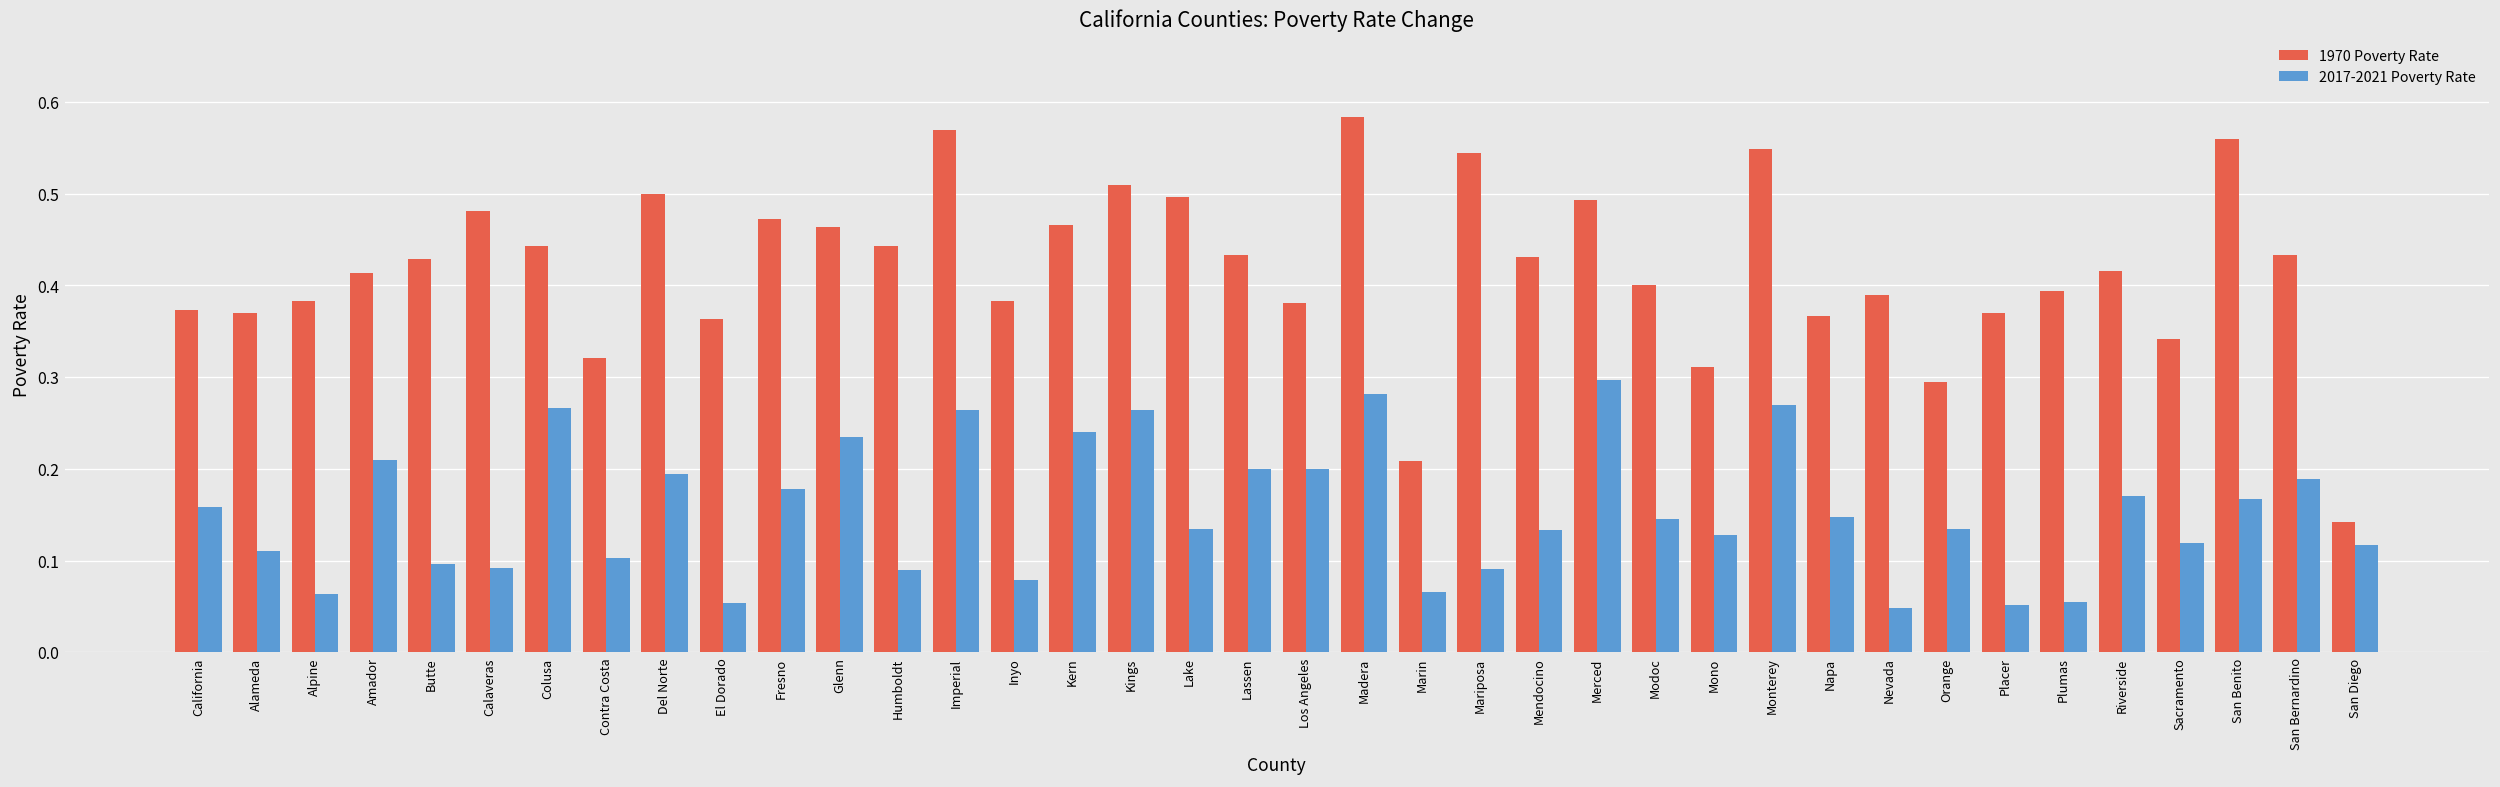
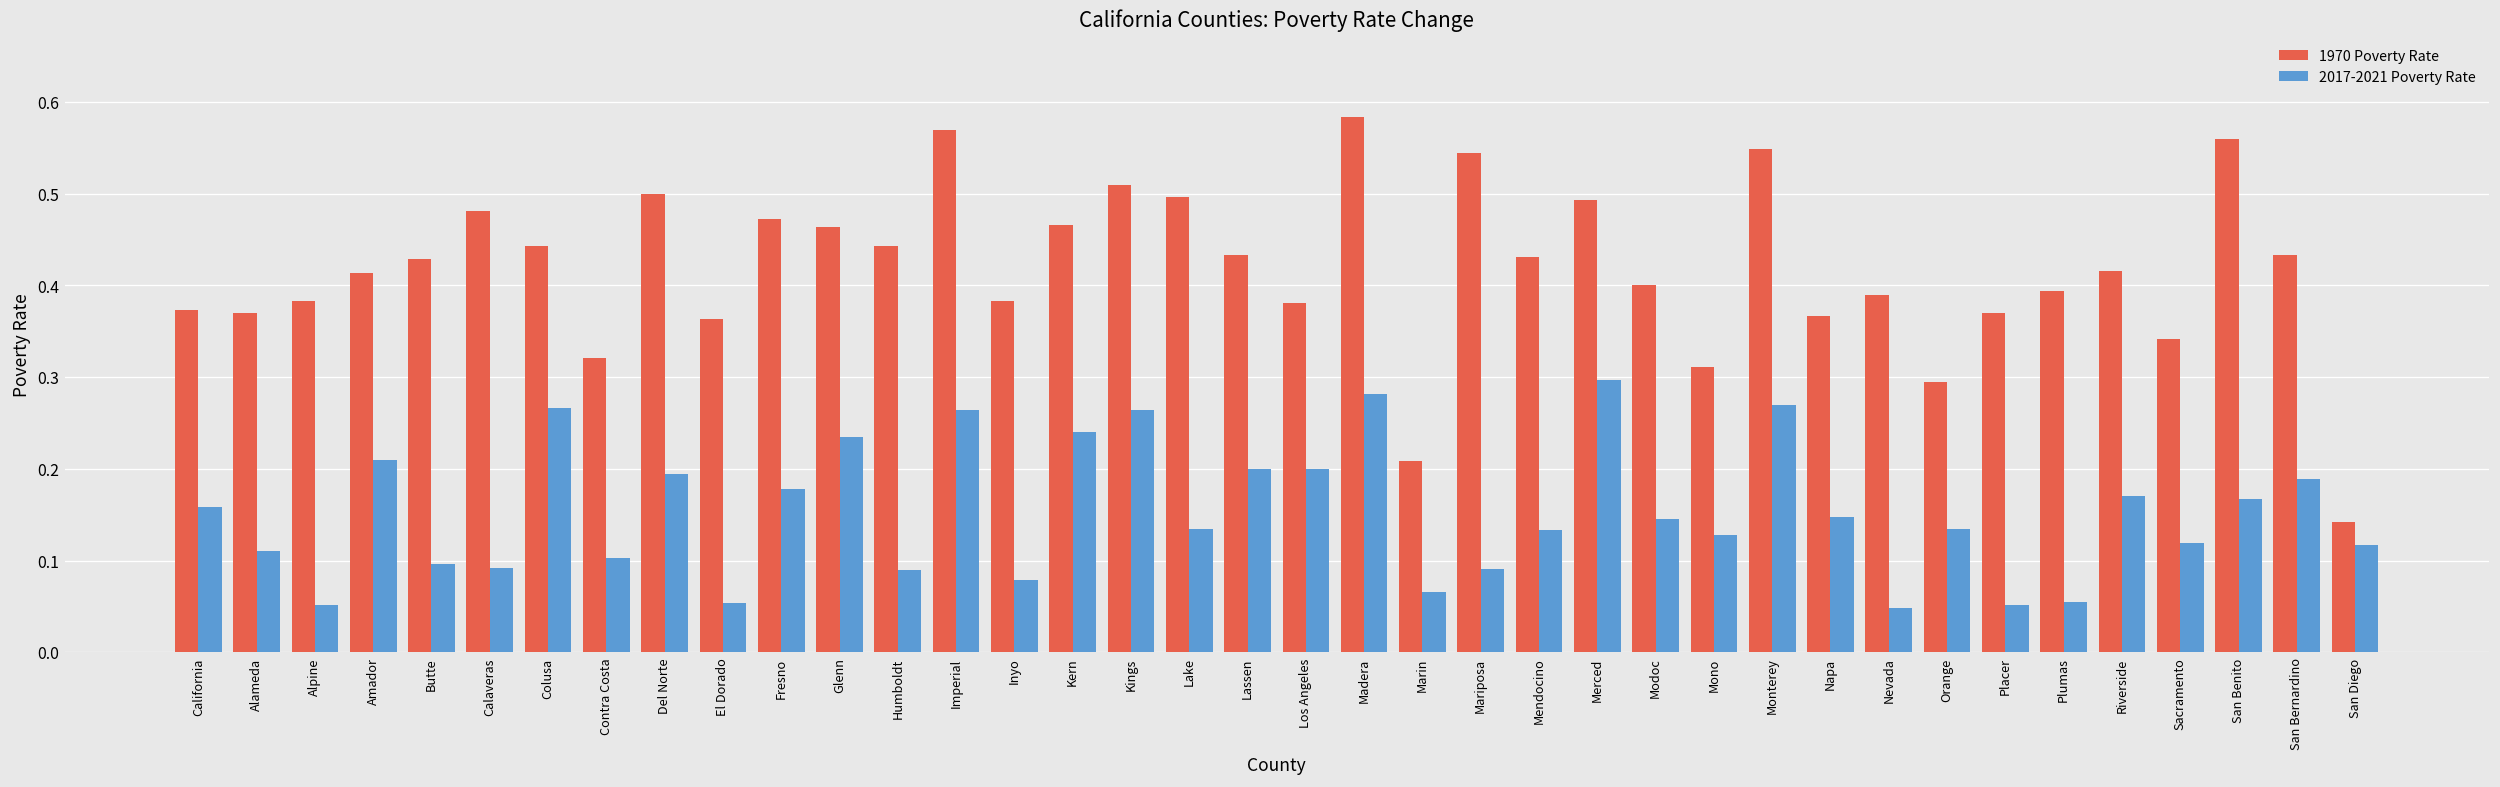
  {
    "1970 Poverty Rate": {
      "California": 0.37,
      "Alameda": 0.37,
      "Alpine": 0.38,
      "Amador": 0.41,
      "Butte": 0.43,
      "Calaveras": 0.48,
      "Colusa": 0.44,
      "Contra Costa": 0.32,
      "Del Norte": 0.50,
      "El Dorado": 0.36,
      "Fresno": 0.47,
      "Glenn": 0.46,
      "Humboldt": 0.44,
      "Imperial": 0.57,
      "Inyo": 0.38,
      "Kern": 0.47,
      "Kings": 0.51,
      "Lake": 0.50,
      "Lassen": 0.43,
      "Los Angeles": 0.38,
      "Madera": 0.58,
      "Marin": 0.21,
      "Mariposa": 0.54,
      "Mendocino": 0.43,
      "Merced": 0.49,
      "Modoc": 0.40,
      "Mono": 0.31,
      "Monterey": 0.55,
      "Napa": 0.37,
      "Nevada": 0.39,
      "Orange": 0.29,
      "Placer": 0.37,
      "Plumas": 0.39,
      "Riverside": 0.42,
      "Sacramento": 0.34,
      "San Benito": 0.56,
      "San Bernardino": 0.43,
      "San Diego": 0.14
    },
    "2017-2021 Poverty Rate": {
      "California": 0.16,
      "Alameda": 0.11,
-     "Alpine": 0.06,
+     "Alpine": 0.05,
      "Amador": 0.21,
      "Butte": 0.10,
      "Calaveras": 0.09,
      "Colusa": 0.27,
      "Contra Costa": 0.10,
      "Del Norte": 0.19,
      "El Dorado": 0.05,
      "Fresno": 0.18,
      "Glenn": 0.24,
      "Humboldt": 0.09,
      "Imperial": 0.26,
      "Inyo": 0.08,
      "Kern": 0.24,
      "Kings": 0.26,
      "Lake": 0.13,
      "Lassen": 0.20,
      "Los Angeles": 0.20,
      "Madera": 0.28,
      "Marin": 0.07,
      "Mariposa": 0.09,
      "Mendocino": 0.13,
      "Merced": 0.30,
      "Modoc": 0.15,
      "Mono": 0.13,
      "Monterey": 0.27,
      "Napa": 0.15,
      "Nevada": 0.05,
      "Orange": 0.13,
      "Placer": 0.05,
      "Plumas": 0.05,
      "Riverside": 0.17,
      "Sacramento": 0.12,
      "San Benito": 0.17,
      "San Bernardino": 0.19,
      "San Diego": 0.12
    }
  }
